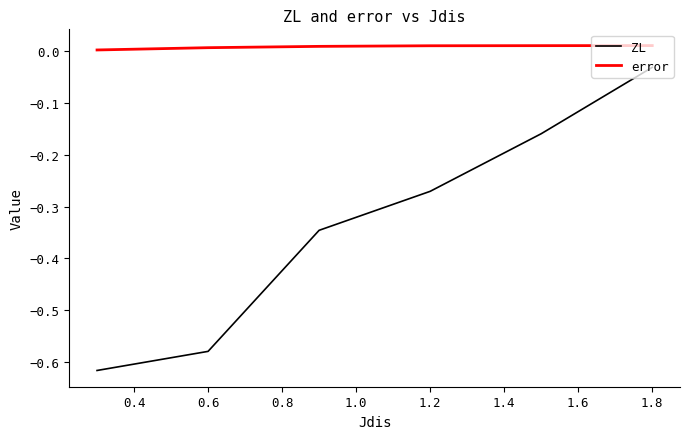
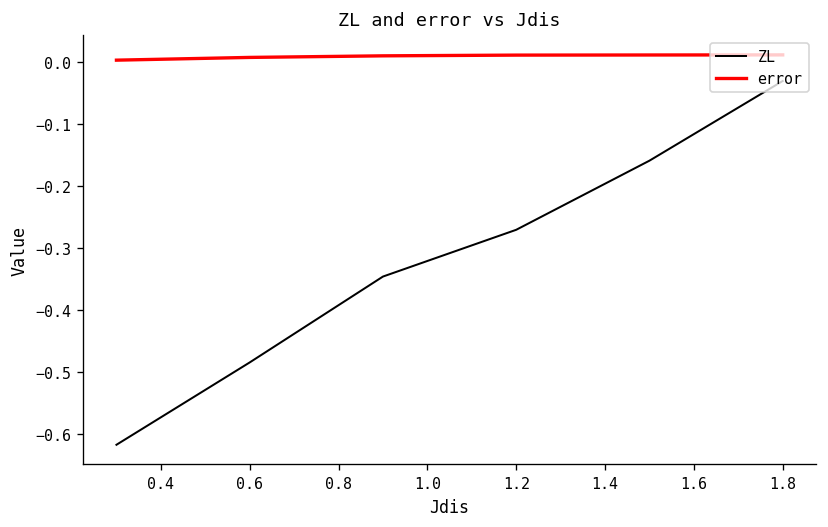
  {
    "ZL": {
-     "0.6": -0.58,
+     "0.6": -0.48,
      "1.2": -0.27
    },
    "error": {
      "0.6": 0.01,
      "1.2": 0.01
    }
  }
